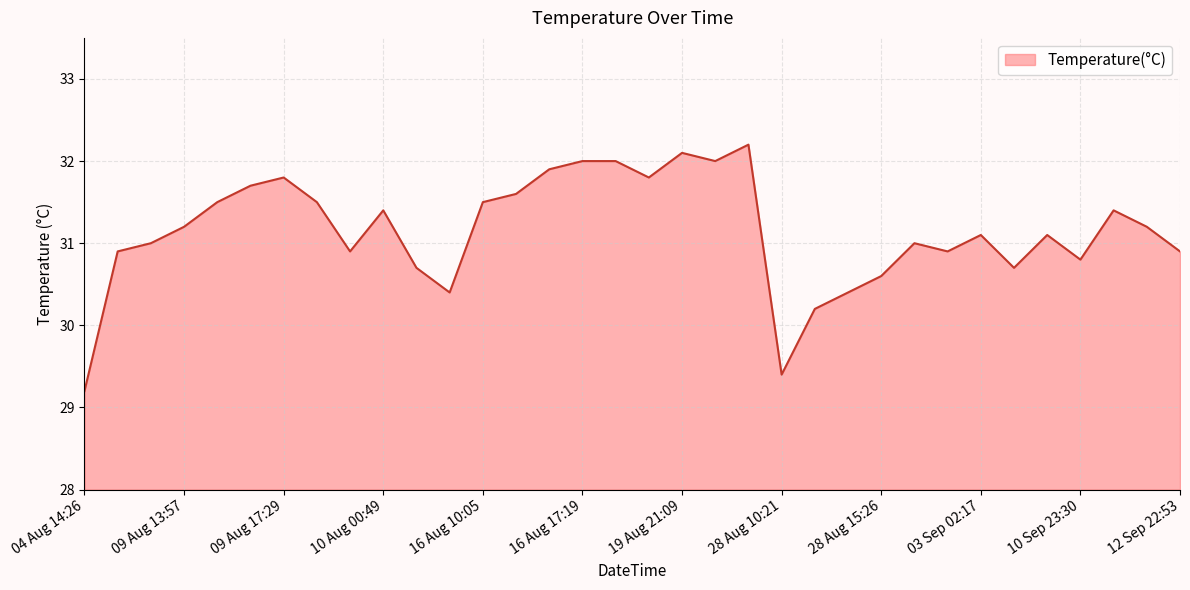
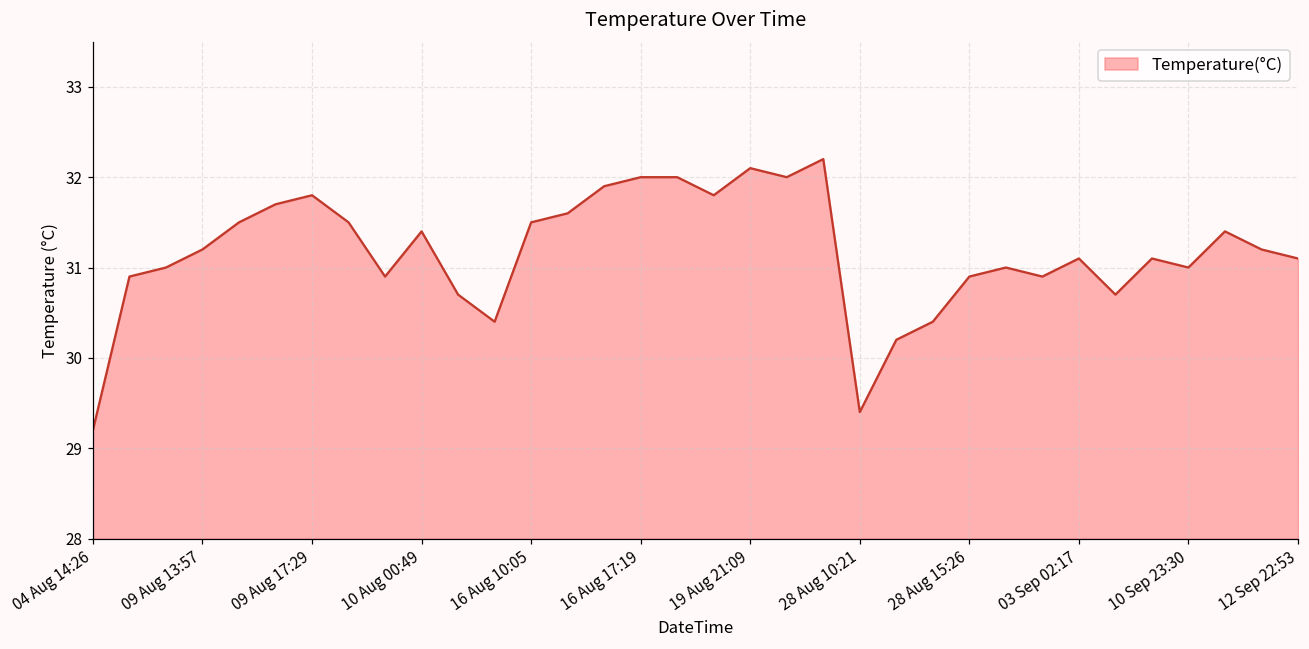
  {
    "04 Aug 14:26": 29.2,
    "09 Aug 13:57": 31.2,
    "09 Aug 17:29": 31.8,
    "10 Aug 00:49": 31.4,
    "16 Aug 10:05": 31.5,
    "16 Aug 17:19": 32.0,
    "19 Aug 21:09": 32.1,
    "28 Aug 10:21": 29.4,
-   "28 Aug 15:26": 30.6,
+   "28 Aug 15:26": 30.9,
    "03 Sep 02:17": 31.1,
-   "10 Sep 23:30": 30.8,
-   "12 Sep 22:53": 30.9
+   "10 Sep 23:30": 31.0,
+   "12 Sep 22:53": 31.1
  }
